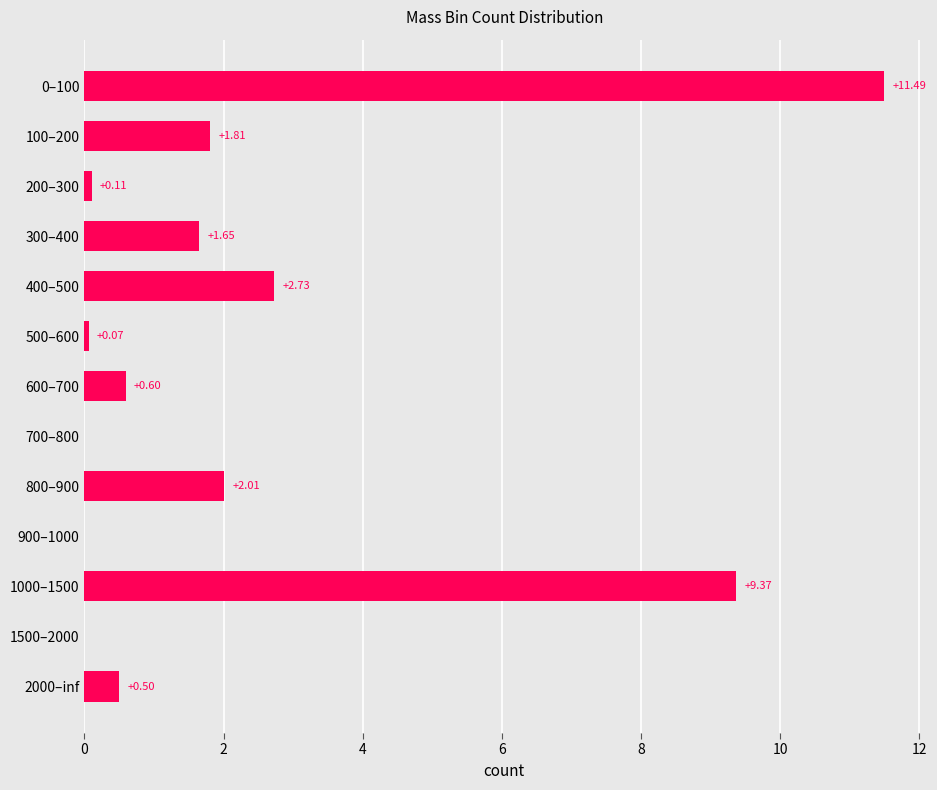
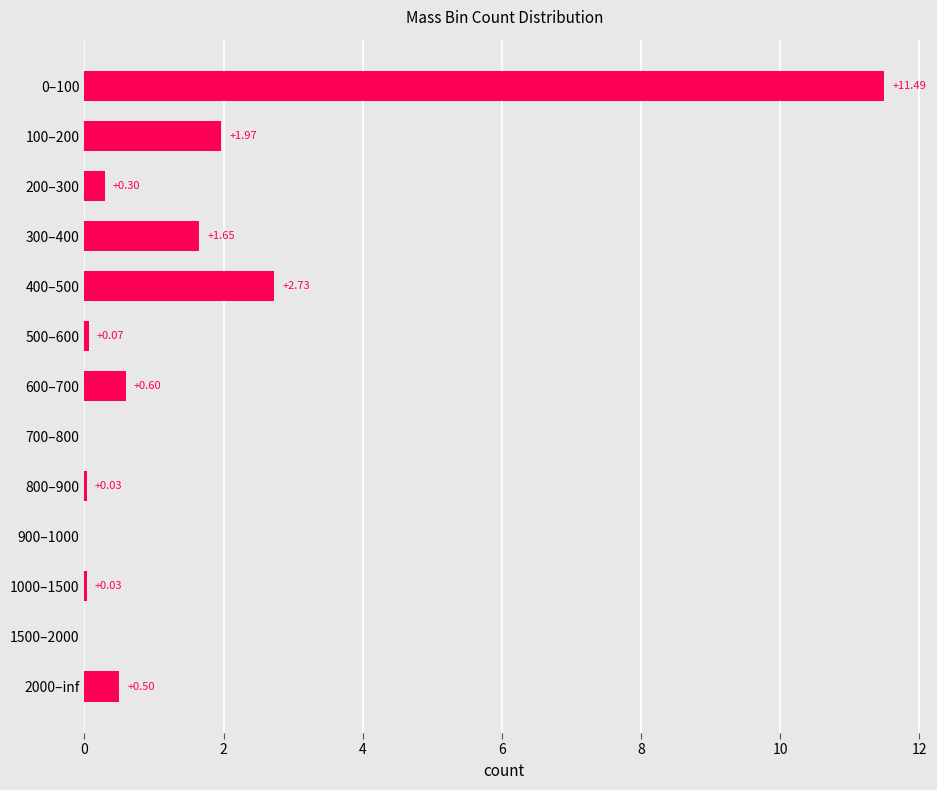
  {
    "0–100": "+11.49",
-   "100–200": "+1.81",
-   "200–300": "+0.11",
+   "100–200": "+1.97",
+   "200–300": "+0.30",
    "300–400": "+1.65",
    "400–500": "+2.73",
    "500–600": "+0.07",
    "600–700": "+0.60",
-   "800–900": "+2.01",
-   "1000–1500": "+9.37",
+   "800–900": "+0.03",
+   "1000–1500": "+0.03",
    "2000–inf": "+0.50"
  }
